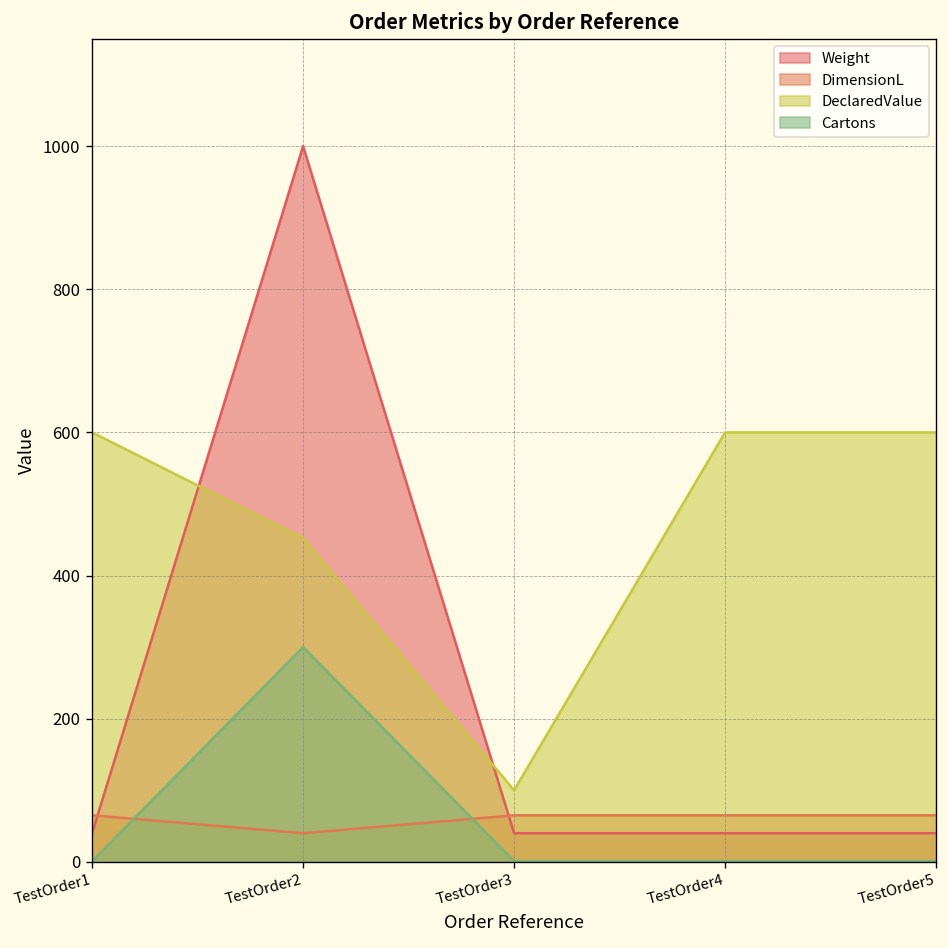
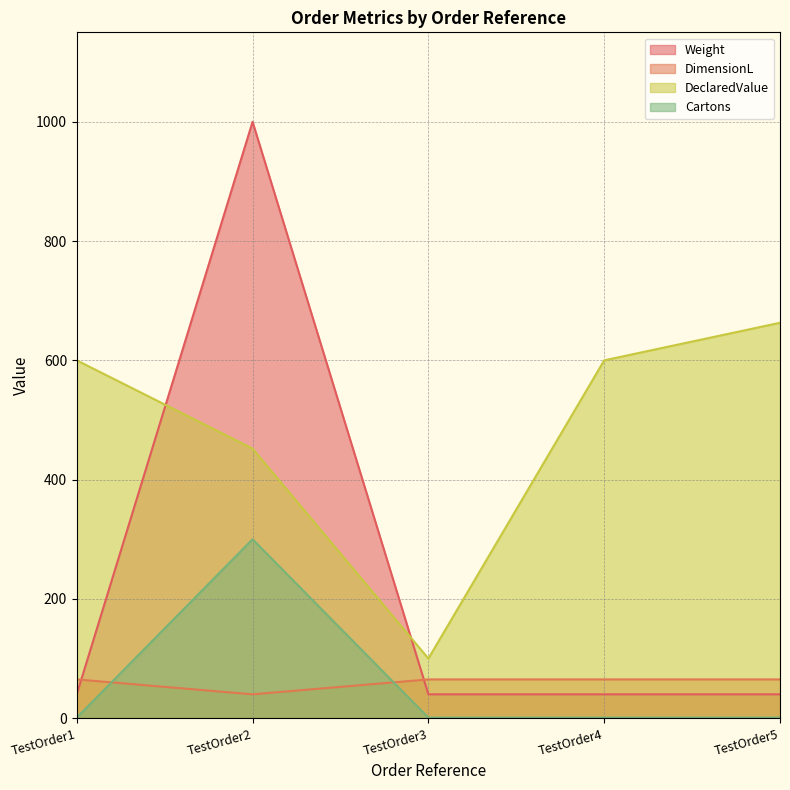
  {
    "DeclaredValue": {
      "TestOrder1": 600,
      "TestOrder2": 450,
      "TestOrder3": 100,
      "TestOrder4": 600,
-     "TestOrder5": 600
+     "TestOrder5": 660
    },
    "Cartons": {
      "TestOrder1": 0,
      "TestOrder2": 300,
      "TestOrder3": 0,
      "TestOrder4": 0,
      "TestOrder5": 0
    }
  }
